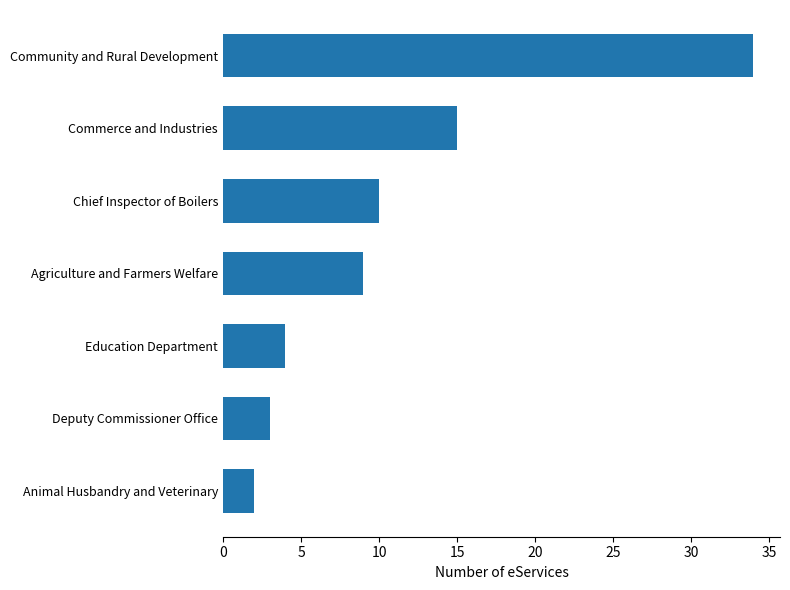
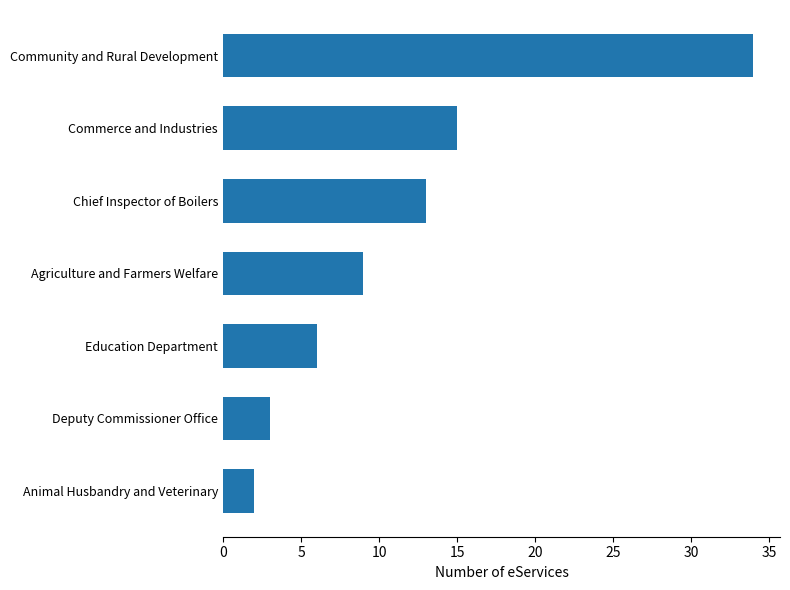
  {
    "Community and Rural Development": 34,
    "Commerce and Industries": 15,
-   "Chief Inspector of Boilers": 10,
+   "Chief Inspector of Boilers": 13,
    "Agriculture and Farmers Welfare": 9,
-   "Education Department": 4,
+   "Education Department": 6,
    "Deputy Commissioner Office": 3,
    "Animal Husbandry and Veterinary": 2
  }
